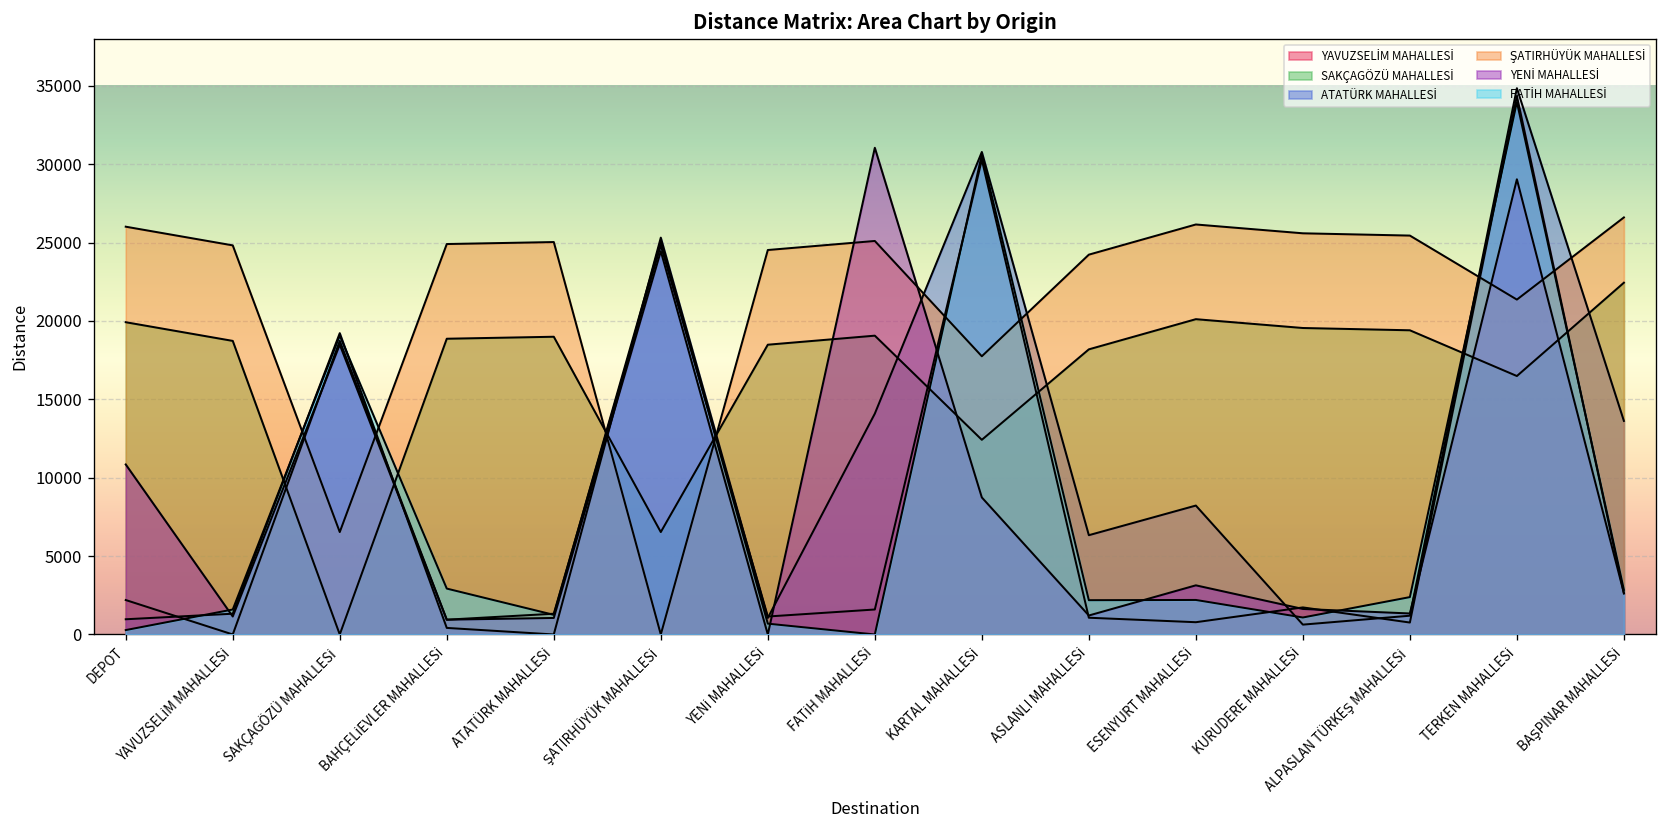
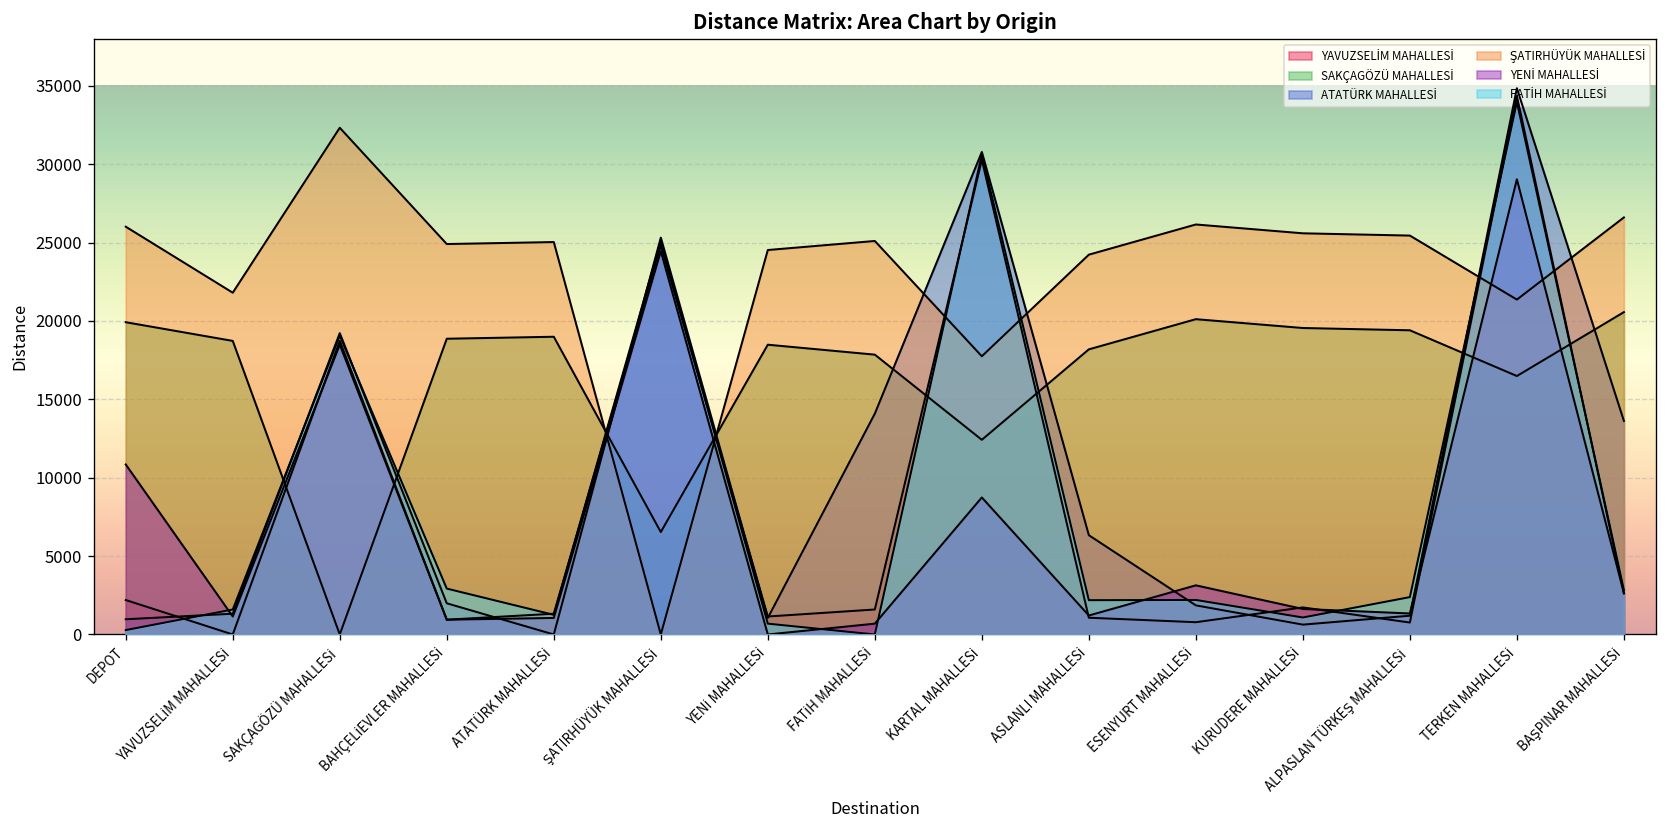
  {
    "YAVUZSELİM MAHALLESİ": {
      "DEPOT": 2200,
      "YAVUZSELİM MAHALLESİ": 0,
      "SAKÇAGÖZÜ MAHALLESİ": 18700,
      "ŞATIRHÜYÜK MAHALLESİ": 24800,
      "FATİH MAHALLESİ": 1600,
      "KARTAL MAHALLESİ": 30300,
      "ESENYURT MAHALLESİ": 800,
      "ALPASLAN TÜRKEŞ MAHALLESİ": 800
    },
    "SAKÇAGÖZÜ MAHALLESİ": {
      "DEPOT": 19900,
      "YAVUZSELİM MAHALLESİ": 18700,
      "SAKÇAGÖZÜ MAHALLESİ": 0,
      "BAHÇELİEVLER MAHALLESİ": 18900,
      "ATATÜRK MAHALLESİ": 19000,
      "ŞATIRHÜYÜK MAHALLESİ": 6500,
      "YENİ MAHALLESİ": 18500,
-     "FATİH MAHALLESİ": 19100,
+     "FATİH MAHALLESİ": 17900,
      "KARTAL MAHALLESİ": 12400,
      "ASLANLI MAHALLESİ": 18200,
      "ESENYURT MAHALLESİ": 20100,
      "KURUDERE MAHALLESİ": 19600,
      "ALPASLAN TÜRKEŞ MAHALLESİ": 19400,
      "TERKEN MAHALLESİ": 16500,
-     "BAŞPINAR MAHALLESİ": 22400
+     "BAŞPINAR MAHALLESİ": 20600
    },
    "ATATÜRK MAHALLESİ": {
      "DEPOT": 1000,
-     "BAHÇELİEVLER MAHALLESİ": 400,
+     "BAHÇELİEVLER MAHALLESİ": 2000,
      "ATATÜRK MAHALLESİ": 0,
      "ŞATIRHÜYÜK MAHALLESİ": 25300,
      "FATİH MAHALLESİ": 14100,
      "ASLANLI MAHALLESİ": 6300,
-     "ESENYURT MAHALLESİ": 8200,
+     "ESENYURT MAHALLESİ": 1900,
      "KURUDERE MAHALLESİ": 600,
      "BAŞPINAR MAHALLESİ": 13600
    },
    "ŞATIRHÜYÜK MAHALLESİ": {
      "DEPOT": 26000,
-     "YAVUZSELİM MAHALLESİ": 24800,
-     "SAKÇAGÖZÜ MAHALLESİ": 6500,
+     "YAVUZSELİM MAHALLESİ": 21800,
+     "SAKÇAGÖZÜ MAHALLESİ": 32300,
      "BAHÇELİEVLER MAHALLESİ": 24900,
      "ATATÜRK MAHALLESİ": 25000,
      "ŞATIRHÜYÜK MAHALLESİ": 0,
      "YENİ MAHALLESİ": 24500,
      "FATİH MAHALLESİ": 25100,
      "KARTAL MAHALLESİ": 17700,
      "ASLANLI MAHALLESİ": 24200,
      "ESENYURT MAHALLESİ": 26200,
      "KURUDERE MAHALLESİ": 25600,
      "ALPASLAN TÜRKEŞ MAHALLESİ": 25400,
      "TERKEN MAHALLESİ": 21400,
      "BAŞPINAR MAHALLESİ": 26600
    },
    "YENİ MAHALLESİ": {
      "DEPOT": 10800,
      "SAKÇAGÖZÜ MAHALLESİ": 18500,
      "ATATÜRK MAHALLESİ": 1100,
      "ŞATIRHÜYÜK MAHALLESİ": 24400,
      "YENİ MAHALLESİ": 0,
-     "FATİH MAHALLESİ": 31000,
+     "FATİH MAHALLESİ": 700,
      "KARTAL MAHALLESİ": 8700,
      "ESENYURT MAHALLESİ": 3100,
      "TERKEN MAHALLESİ": 29000
    },
    "FATİH MAHALLESİ": {
      "DEPOT": 300,
      "YAVUZSELİM MAHALLESİ": 1600,
      "BAHÇELİEVLER MAHALLESİ": 2900,
      "ŞATIRHÜYÜK MAHALLESİ": 25100,
      "YENİ MAHALLESİ": 700,
      "FATİH MAHALLESİ": 0,
      "ASLANLI MAHALLESİ": 2200,
      "ESENYURT MAHALLESİ": 2200,
      "KURUDERE MAHALLESİ": 1100,
      "ALPASLAN TÜRKEŞ MAHALLESİ": 2400,
      "BAŞPINAR MAHALLESİ": 2800
    }
  }
